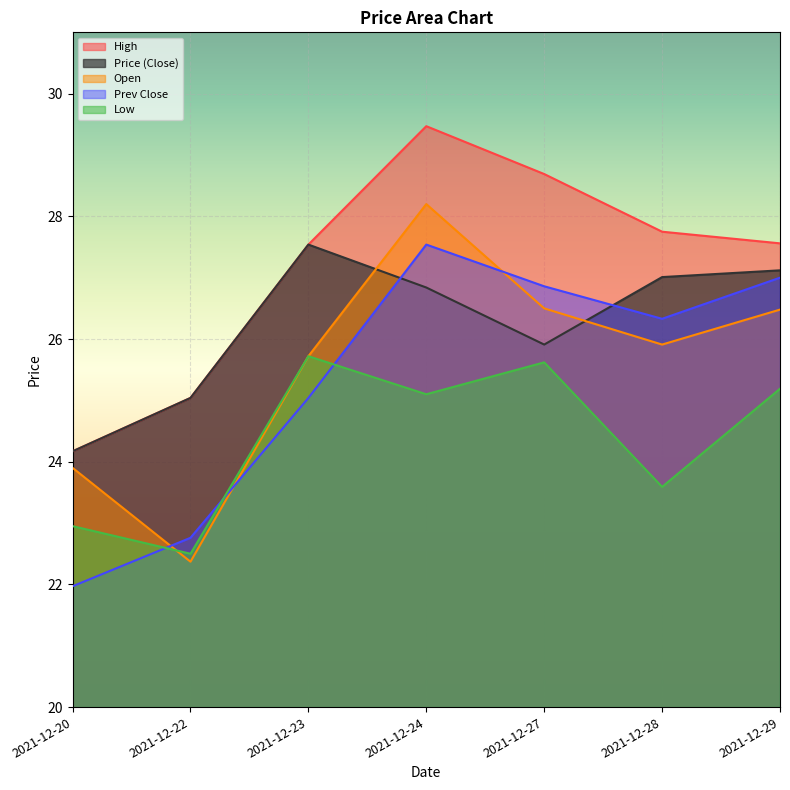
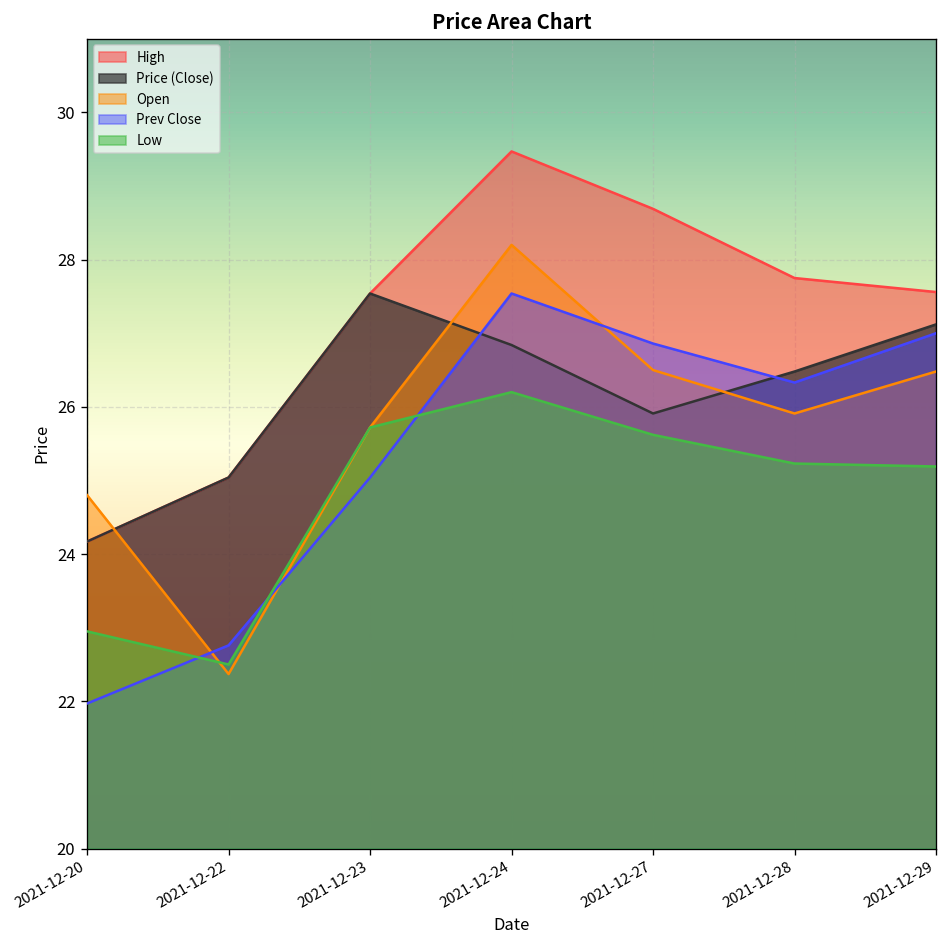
  {
    "High": {
      "2021-12-24": 29.5,
      "2021-12-27": 28.7,
      "2021-12-28": 27.8,
      "2021-12-29": 27.6
    },
    "Price (Close)": {
      "2021-12-24": 26.8,
      "2021-12-27": 25.9,
-     "2021-12-28": 27.0,
+     "2021-12-28": 26.5,
      "2021-12-29": 27.1
    },
    "Open": {
-     "2021-12-20": 23.9,
+     "2021-12-20": 24.8,
      "2021-12-22": 22.4,
      "2021-12-24": 28.2,
      "2021-12-27": 26.5,
      "2021-12-28": 25.9,
      "2021-12-29": 26.5
    },
    "Prev Close": {
      "2021-12-20": 22.0,
      "2021-12-22": 22.8,
      "2021-12-23": 25.0,
      "2021-12-24": 27.5,
      "2021-12-27": 26.9,
      "2021-12-28": 26.3,
      "2021-12-29": 27.0
    },
    "Low": {
      "2021-12-20": 23.0,
      "2021-12-22": 22.5,
-     "2021-12-24": 25.1,
+     "2021-12-24": 26.2,
      "2021-12-27": 25.6,
-     "2021-12-28": 23.6,
+     "2021-12-28": 25.2,
      "2021-12-29": 25.2
    }
  }
